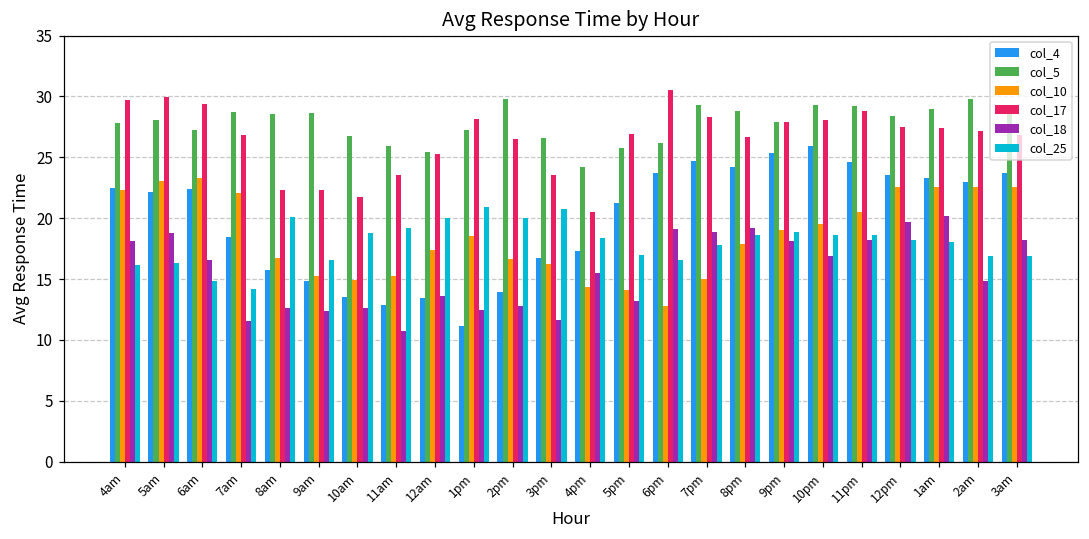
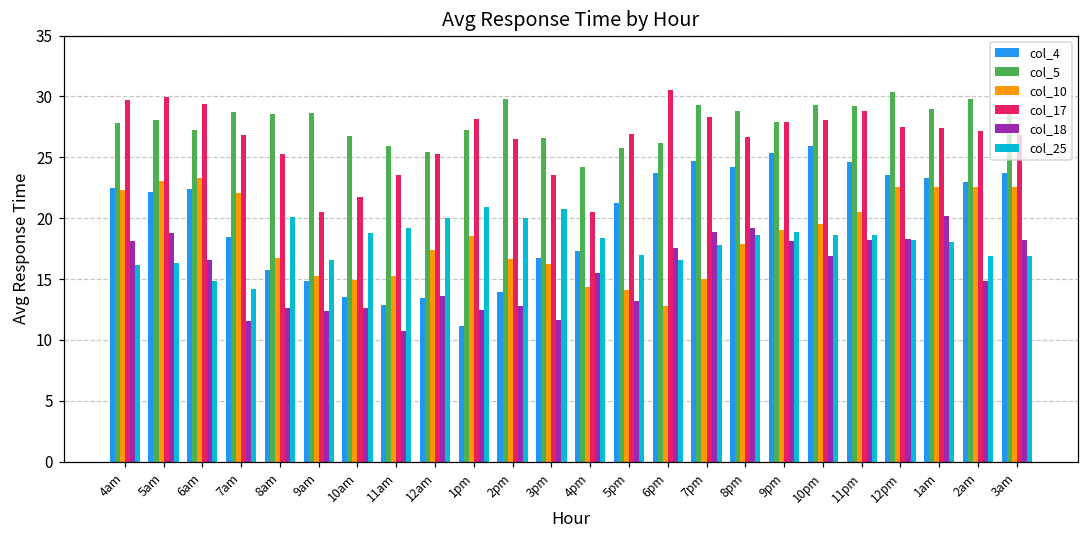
  {
    "col_5": {
      "4am": 27.8,
      "5am": 28.0,
      "6am": 27.2,
      "7am": 28.7,
      "8am": 28.6,
      "9am": 28.6,
      "10am": 26.7,
      "11am": 25.9,
      "12am": 25.5,
      "1pm": 27.2,
      "2pm": 29.8,
      "3pm": 26.6,
      "4pm": 24.2,
      "5pm": 25.8,
      "6pm": 26.2,
      "7pm": 29.3,
      "8pm": 28.8,
      "9pm": 27.9,
      "10pm": 29.3,
      "11pm": 29.2,
-     "12pm": 28.4,
+     "12pm": 30.3,
      "1am": 29.0,
      "2am": 29.8
    },
    "col_10": {
      "4am": 22.3,
      "5am": 23.0,
      "6am": 23.3,
      "7am": 22.1,
      "8am": 16.7,
      "9am": 15.2,
      "10am": 15.0,
      "11am": 15.3,
      "12am": 17.4,
      "1pm": 18.6,
      "2pm": 16.6,
      "3pm": 16.2,
      "4pm": 14.3,
      "5pm": 14.1,
      "6pm": 12.8,
      "7pm": 15.0,
      "8pm": 17.9,
      "9pm": 19.0,
      "10pm": 19.5,
      "11pm": 20.5,
      "12pm": 22.6,
      "1am": 22.6,
      "2am": 22.6,
      "3am": 22.6
    },
    "col_17": {
      "4am": 29.7,
      "5am": 30.0,
      "6am": 29.4,
      "7am": 26.8,
-     "8am": 22.3,
-     "9am": 22.3,
+     "8am": 25.3,
+     "9am": 20.5,
      "10am": 21.7,
      "11am": 23.6,
      "12am": 25.3,
      "1pm": 28.2,
      "2pm": 26.5,
      "3pm": 23.5,
      "4pm": 20.5,
      "5pm": 26.9,
      "6pm": 30.6,
      "7pm": 28.3,
      "8pm": 26.6,
      "9pm": 27.9,
      "10pm": 28.1,
      "11pm": 28.8,
      "12pm": 27.5,
      "1am": 27.4,
      "2am": 27.1
    },
    "col_18": {
      "4am": 18.1,
      "5am": 18.7,
      "6am": 16.6,
      "7am": 11.5,
      "8am": 12.6,
      "9am": 12.4,
      "10am": 12.7,
      "11am": 10.7,
      "12am": 13.6,
      "1pm": 12.4,
      "2pm": 12.8,
      "3pm": 11.6,
      "4pm": 15.5,
      "5pm": 13.2,
-     "6pm": 19.1,
+     "6pm": 17.6,
      "7pm": 18.9,
      "8pm": 19.2,
      "9pm": 18.2,
      "10pm": 16.9,
      "11pm": 18.2,
-     "12pm": 19.7,
+     "12pm": 18.3,
      "1am": 20.2,
      "2am": 14.9,
      "3am": 18.2
    }
  }
